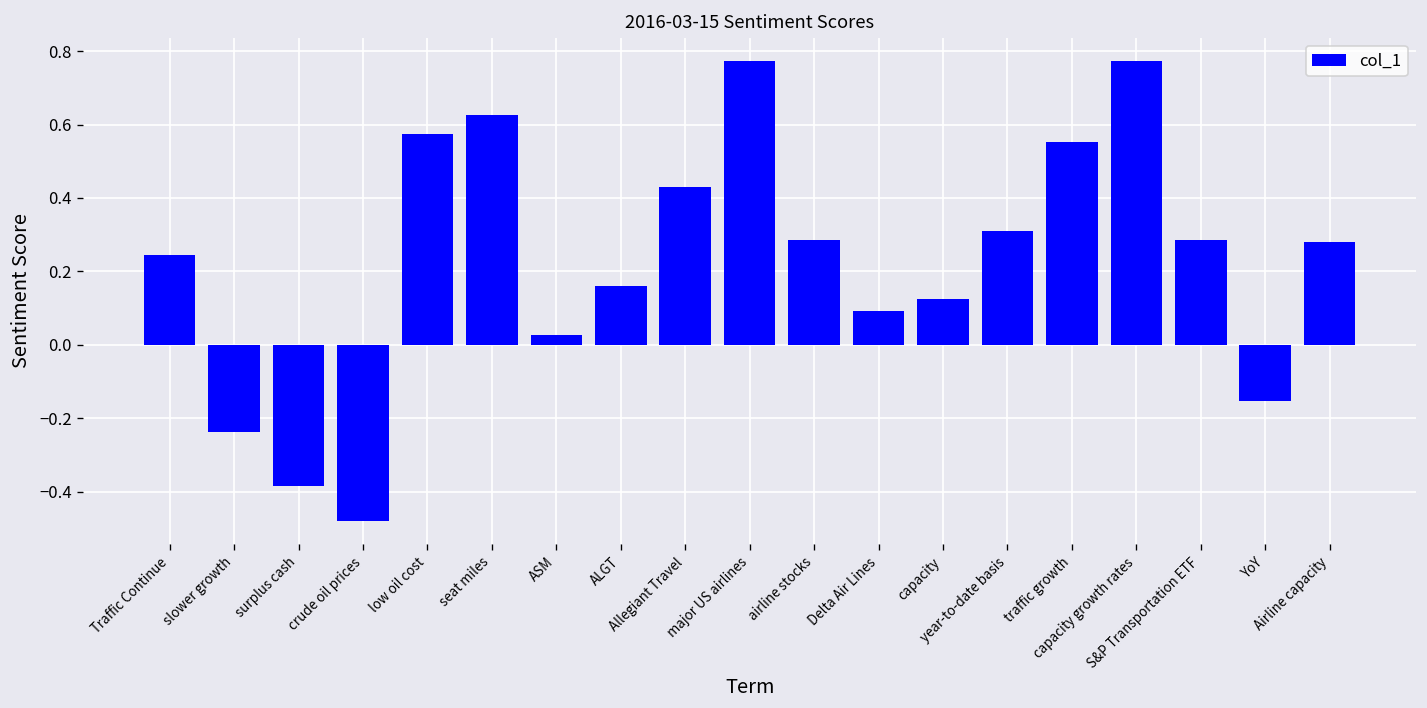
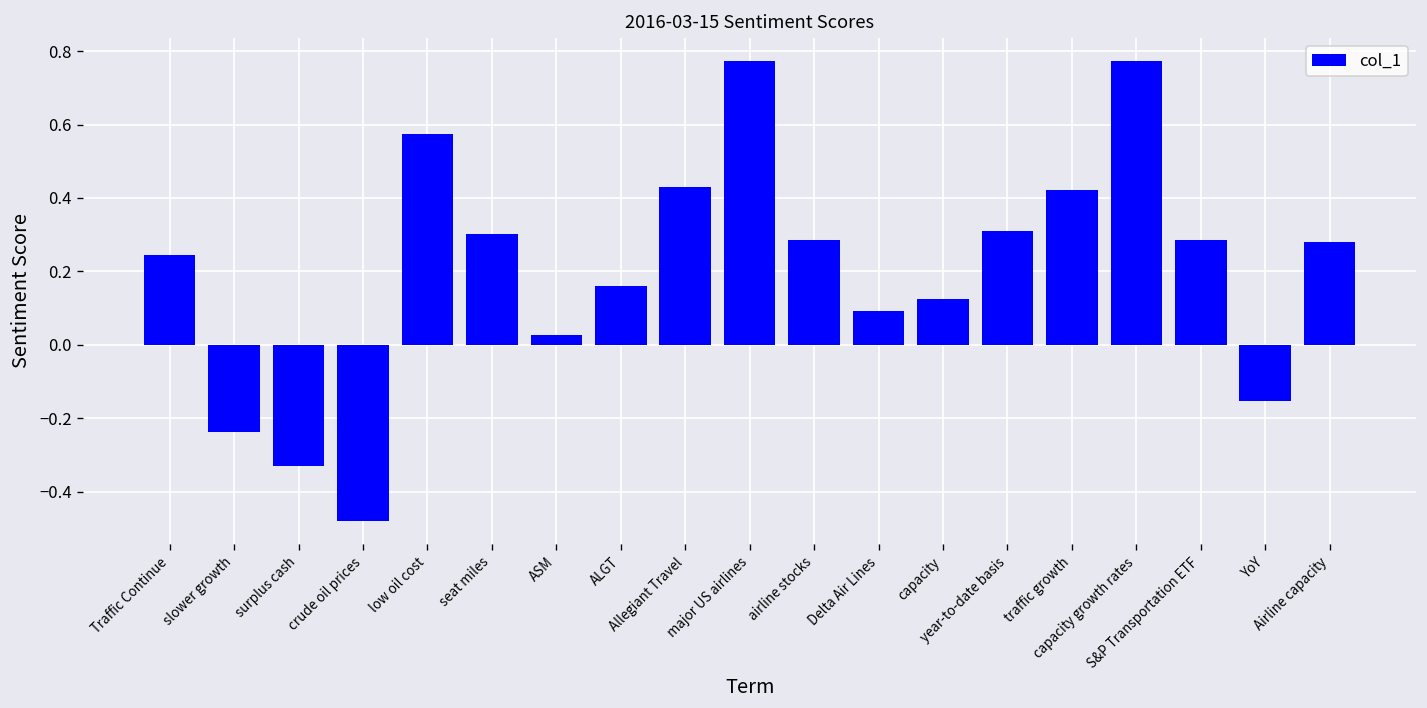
  {
    "Traffic Continue": 0.24,
    "slower growth": -0.24,
-   "surplus cash": -0.39,
+   "surplus cash": -0.33,
    "crude oil prices": -0.48,
    "low oil cost": 0.58,
-   "seat miles": 0.63,
+   "seat miles": 0.30,
    "ASM": 0.03,
    "ALGT": 0.16,
    "Allegiant Travel": 0.43,
    "major US airlines": 0.77,
    "airline stocks": 0.29,
    "Delta Air Lines": 0.09,
    "capacity": 0.13,
    "year-to-date basis": 0.31,
-   "traffic growth": 0.55,
+   "traffic growth": 0.42,
    "capacity growth rates": 0.77,
    "S&P Transportation ETF": 0.29,
    "YoY": -0.15,
    "Airline capacity": 0.28
  }
